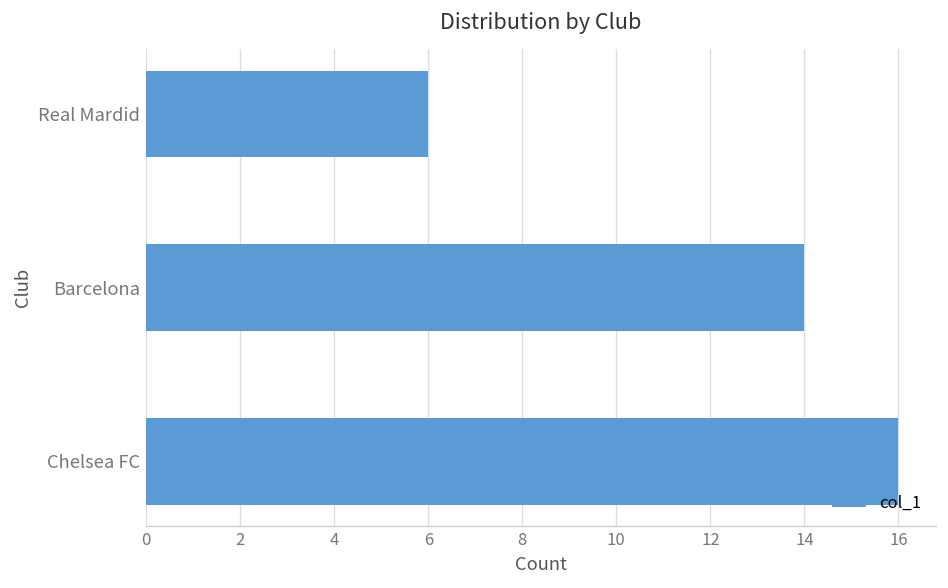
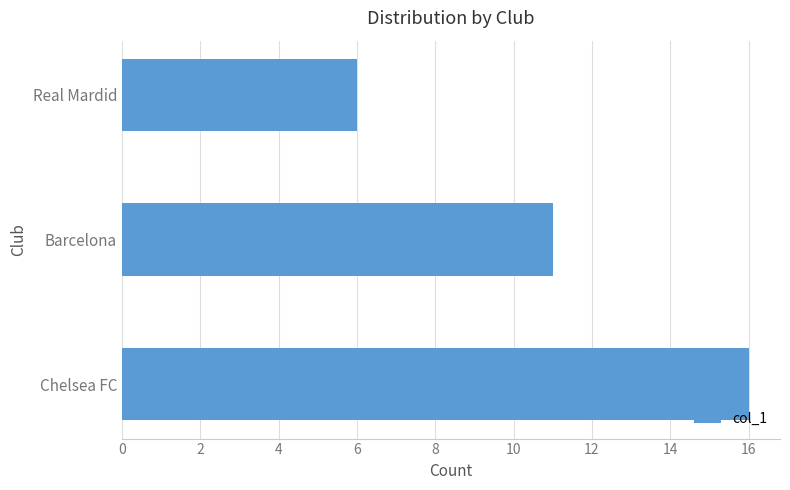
  {
    "Real Mardid": 6,
-   "Barcelona": 14,
+   "Barcelona": 11,
    "Chelsea FC": 16
  }
